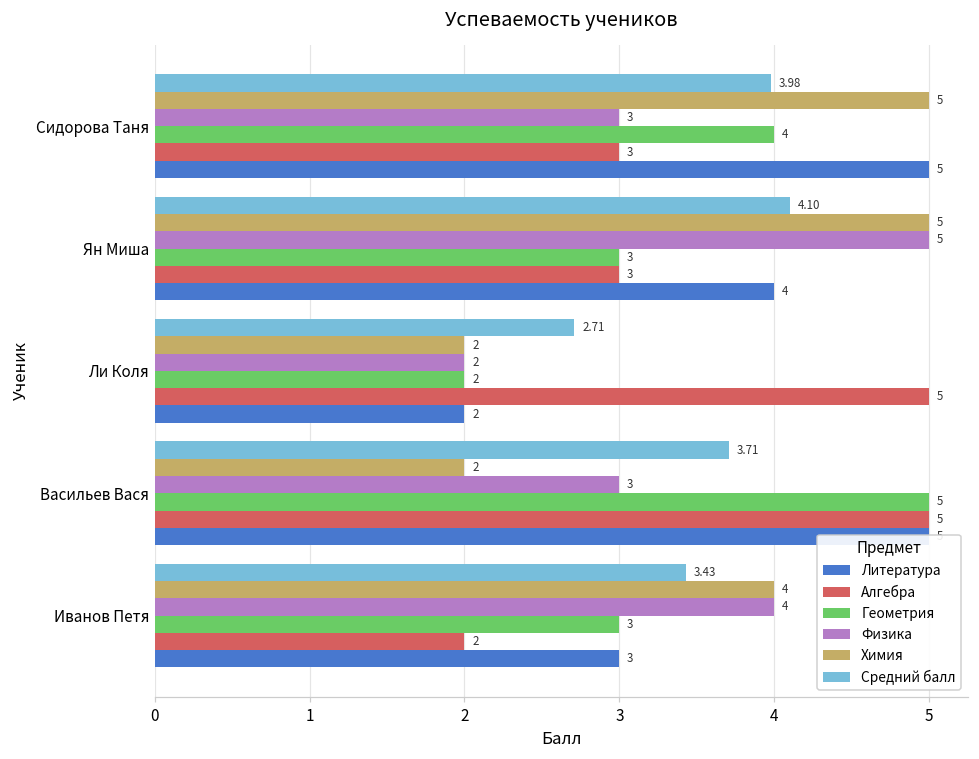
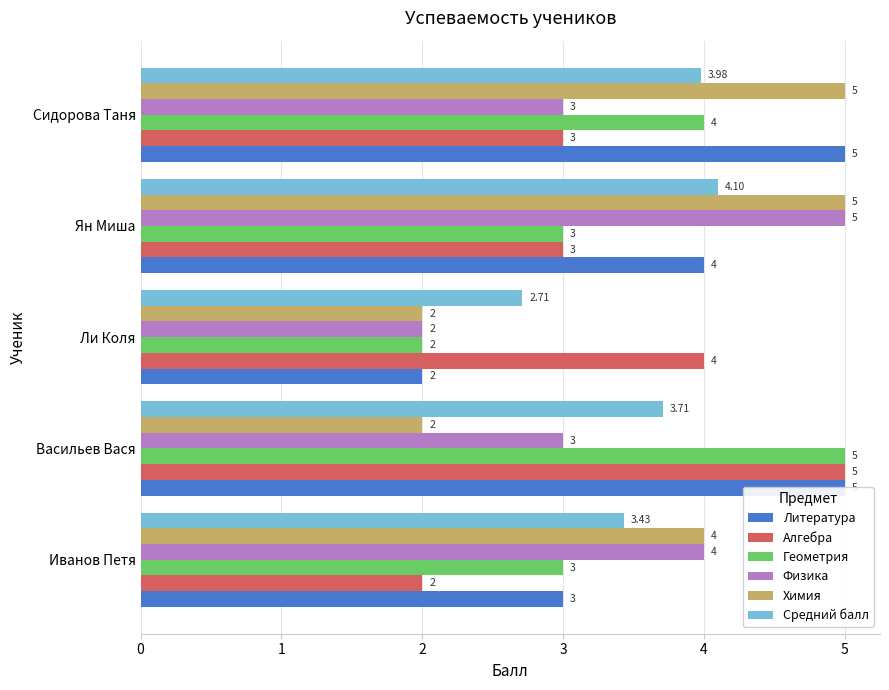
  {
    "Литература": {
      "Сидорова Таня": 5,
      "Ян Миша": 4,
      "Ли Коля": 2,
      "Иванов Петя": 3
    },
    "Алгебра": {
      "Сидорова Таня": 3,
      "Ян Миша": 3,
-     "Ли Коля": 5,
+     "Ли Коля": 4,
      "Васильев Вася": 5,
      "Иванов Петя": 2
    },
    "Геометрия": {
      "Сидорова Таня": 4,
      "Ян Миша": 3,
      "Ли Коля": 2,
      "Васильев Вася": 5,
      "Иванов Петя": 3
    },
    "Физика": {
      "Сидорова Таня": 3,
      "Ян Миша": 5,
      "Ли Коля": 2,
      "Васильев Вася": 3,
      "Иванов Петя": 4
    },
    "Химия": {
      "Сидорова Таня": 5,
      "Ян Миша": 5,
      "Ли Коля": 2,
      "Васильев Вася": 2,
      "Иванов Петя": 4
    },
    "Средний балл": {
      "Сидорова Таня": 3.98,
      "Ян Миша": 4.10,
      "Ли Коля": 2.71,
      "Васильев Вася": 3.71,
      "Иванов Петя": 3.43
    }
  }
